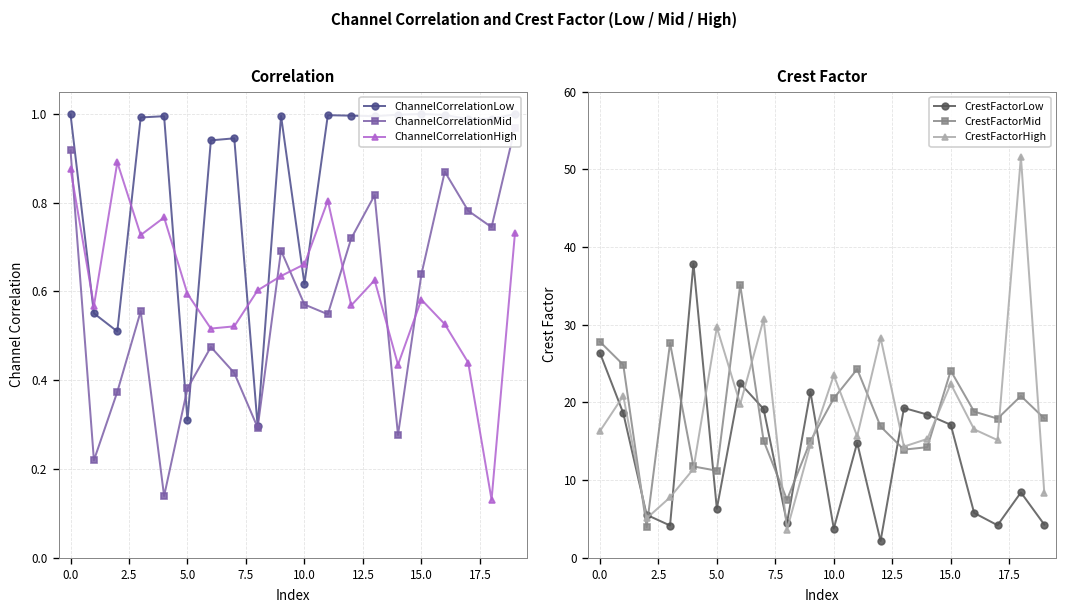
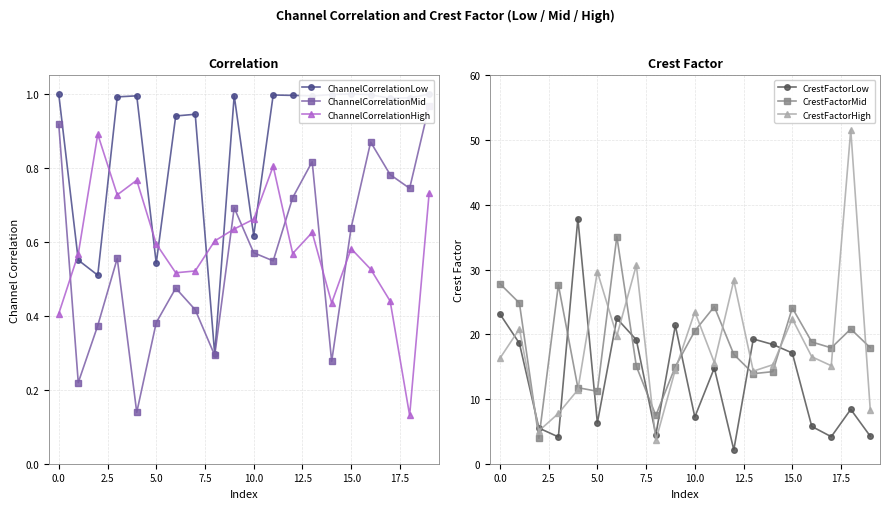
  {
    "Correlation": {
      "ChannelCorrelationLow": {
        "0.0": 1.00,
-       "5.0": 0.31,
+       "5.0": 0.54,
        "10.0": 0.62
      },
      "ChannelCorrelationMid": {
        "0.0": 0.92,
        "5.0": 0.38,
        "10.0": 0.57,
        "15.0": 0.64
      },
      "ChannelCorrelationHigh": {
-       "0.0": 0.88,
+       "0.0": 0.41,
        "5.0": 0.59,
        "10.0": 0.66,
        "15.0": 0.58
      }
    },
    "Crest Factor": {
      "CrestFactorLow": {
-       "0.0": 26,
+       "0.0": 23,
        "5.0": 6,
-       "10.0": 4,
+       "10.0": 7,
        "15.0": 17
      }
    }
  }
